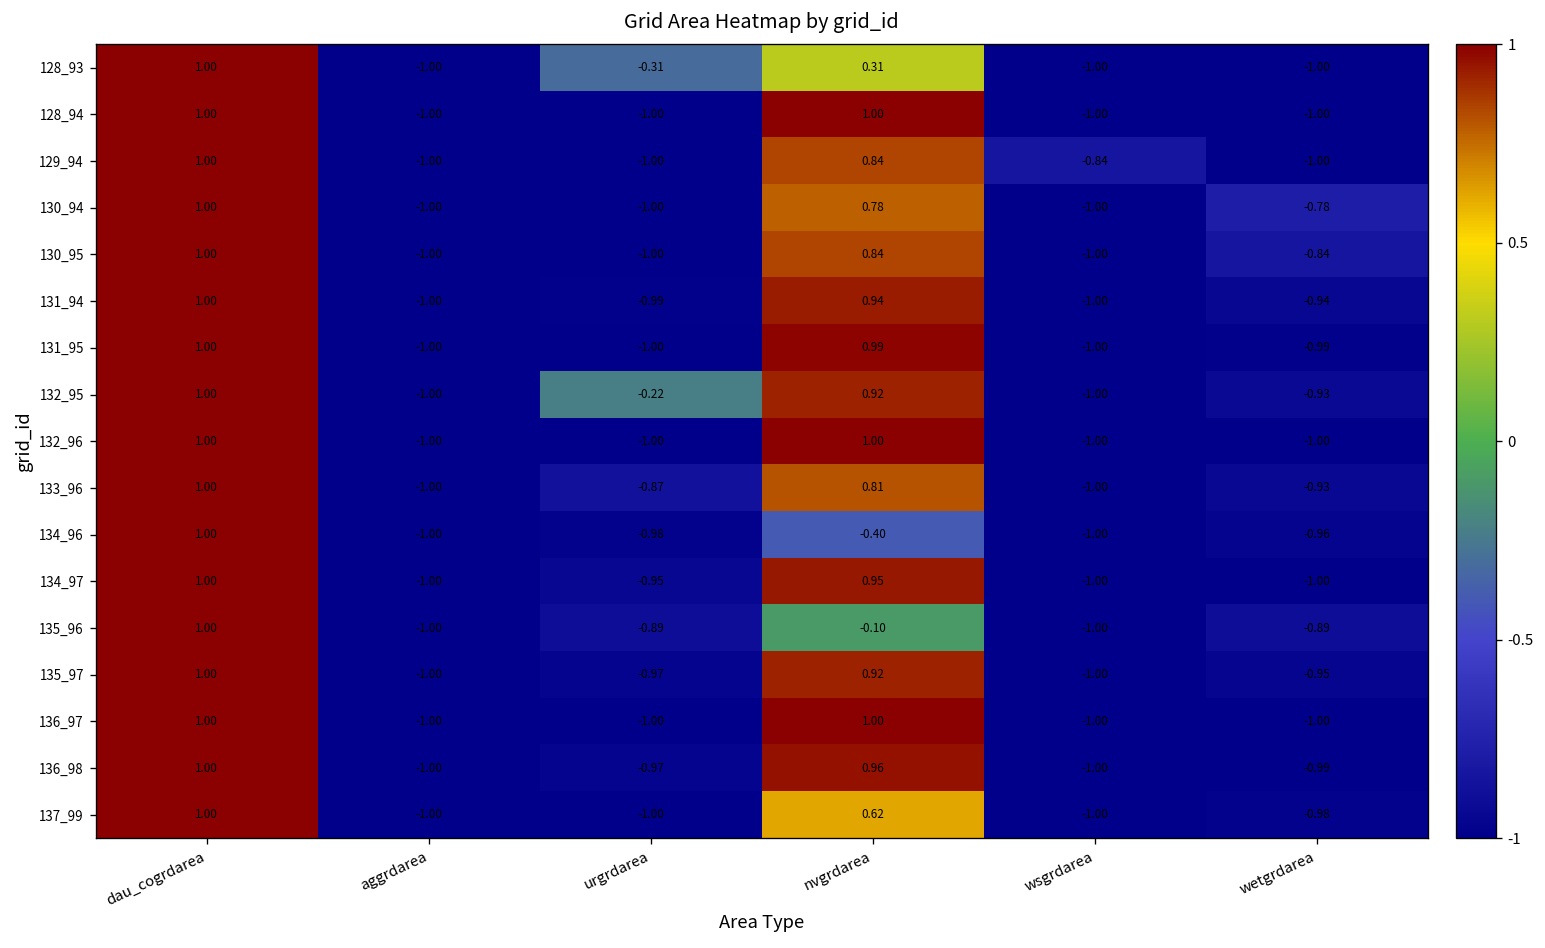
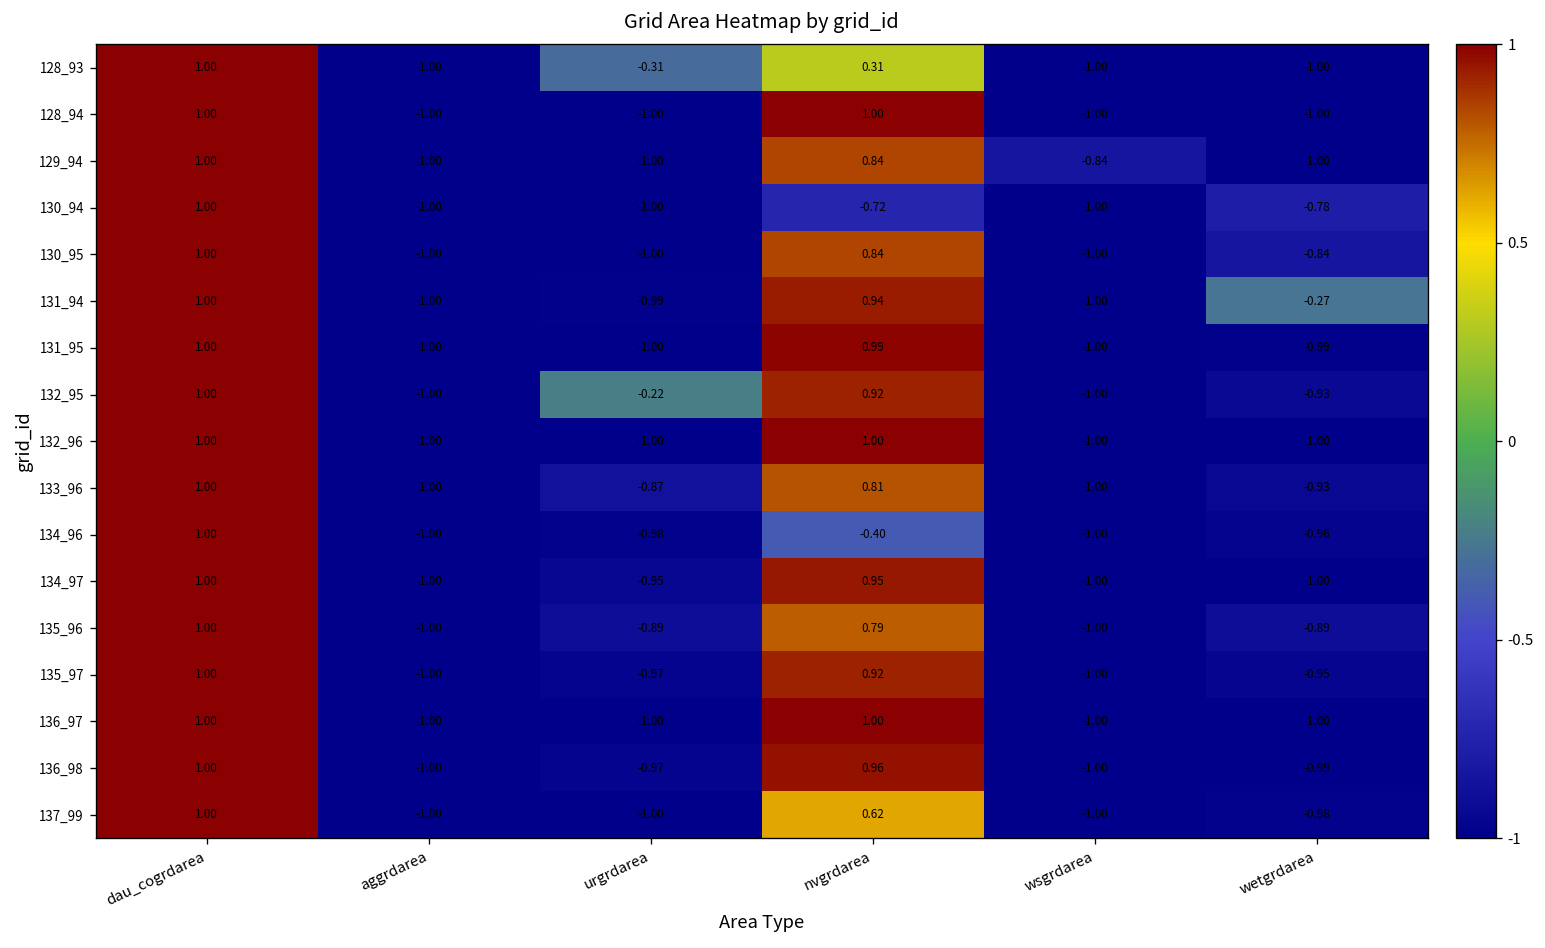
  {
    "128_93": {
      "dau_cogrdarea": 1.00,
      "aggrdarea": -1.00,
      "urgrdarea": -0.31,
      "nvgrdarea": 0.31,
      "wsgrdarea": -1.00,
      "wetgrdarea": -1.00
    },
    "128_94": {
      "dau_cogrdarea": 1.00,
      "aggrdarea": -1.00,
      "urgrdarea": -1.00,
      "nvgrdarea": 1.00,
      "wsgrdarea": -1.00,
      "wetgrdarea": -1.00
    },
    "129_94": {
      "dau_cogrdarea": 1.00,
      "aggrdarea": -1.00,
      "urgrdarea": -1.00,
      "nvgrdarea": 0.84,
      "wsgrdarea": -0.84,
      "wetgrdarea": -1.00
    },
    "130_94": {
      "dau_cogrdarea": 1.00,
      "aggrdarea": -1.00,
      "urgrdarea": -1.00,
-     "nvgrdarea": 0.78,
+     "nvgrdarea": -0.72,
      "wsgrdarea": -1.00,
      "wetgrdarea": -0.78
    },
    "130_95": {
      "dau_cogrdarea": 1.00,
      "aggrdarea": -1.00,
      "urgrdarea": -1.00,
      "nvgrdarea": 0.84,
      "wsgrdarea": -1.00,
      "wetgrdarea": -0.84
    },
    "131_94": {
      "dau_cogrdarea": 1.00,
      "aggrdarea": -1.00,
      "urgrdarea": -0.99,
      "nvgrdarea": 0.94,
      "wsgrdarea": -1.00,
-     "wetgrdarea": -0.94
+     "wetgrdarea": -0.27
    },
    "131_95": {
      "dau_cogrdarea": 1.00,
      "aggrdarea": -1.00,
      "urgrdarea": -1.00,
      "nvgrdarea": 0.99,
      "wsgrdarea": -1.00,
      "wetgrdarea": -0.99
    },
    "132_95": {
      "dau_cogrdarea": 1.00,
      "aggrdarea": -1.00,
      "urgrdarea": -0.22,
      "nvgrdarea": 0.92,
      "wsgrdarea": -1.00,
      "wetgrdarea": -0.93
    },
    "132_96": {
      "dau_cogrdarea": 1.00,
      "aggrdarea": -1.00,
      "urgrdarea": -1.00,
      "nvgrdarea": 1.00,
      "wsgrdarea": -1.00,
      "wetgrdarea": -1.00
    },
    "133_96": {
      "dau_cogrdarea": 1.00,
      "aggrdarea": -1.00,
      "urgrdarea": -0.87,
      "nvgrdarea": 0.81,
      "wsgrdarea": -1.00,
      "wetgrdarea": -0.93
    },
    "134_96": {
      "dau_cogrdarea": 1.00,
      "aggrdarea": -1.00,
      "urgrdarea": -0.98,
      "nvgrdarea": -0.40,
      "wsgrdarea": -1.00,
      "wetgrdarea": -0.96
    },
    "134_97": {
      "dau_cogrdarea": 1.00,
      "aggrdarea": -1.00,
      "urgrdarea": -0.95,
      "nvgrdarea": 0.95,
      "wsgrdarea": -1.00,
      "wetgrdarea": -1.00
    },
    "135_96": {
      "dau_cogrdarea": 1.00,
      "aggrdarea": -1.00,
      "urgrdarea": -0.89,
-     "nvgrdarea": -0.10,
+     "nvgrdarea": 0.79,
      "wsgrdarea": -1.00,
      "wetgrdarea": -0.89
    },
    "135_97": {
      "dau_cogrdarea": 1.00,
      "aggrdarea": -1.00,
      "urgrdarea": -0.97,
      "nvgrdarea": 0.92,
      "wsgrdarea": -1.00,
      "wetgrdarea": -0.95
    },
    "136_97": {
      "dau_cogrdarea": 1.00,
      "aggrdarea": -1.00,
      "urgrdarea": -1.00,
      "nvgrdarea": 1.00,
      "wsgrdarea": -1.00,
      "wetgrdarea": -1.00
    },
    "136_98": {
      "dau_cogrdarea": 1.00,
      "aggrdarea": -1.00,
      "urgrdarea": -0.97,
      "nvgrdarea": 0.96,
      "wsgrdarea": -1.00,
      "wetgrdarea": -0.99
    },
    "137_99": {
      "dau_cogrdarea": 1.00,
      "aggrdarea": -1.00,
      "urgrdarea": -1.00,
      "nvgrdarea": 0.62,
      "wsgrdarea": -1.00,
      "wetgrdarea": -0.98
    }
  }
